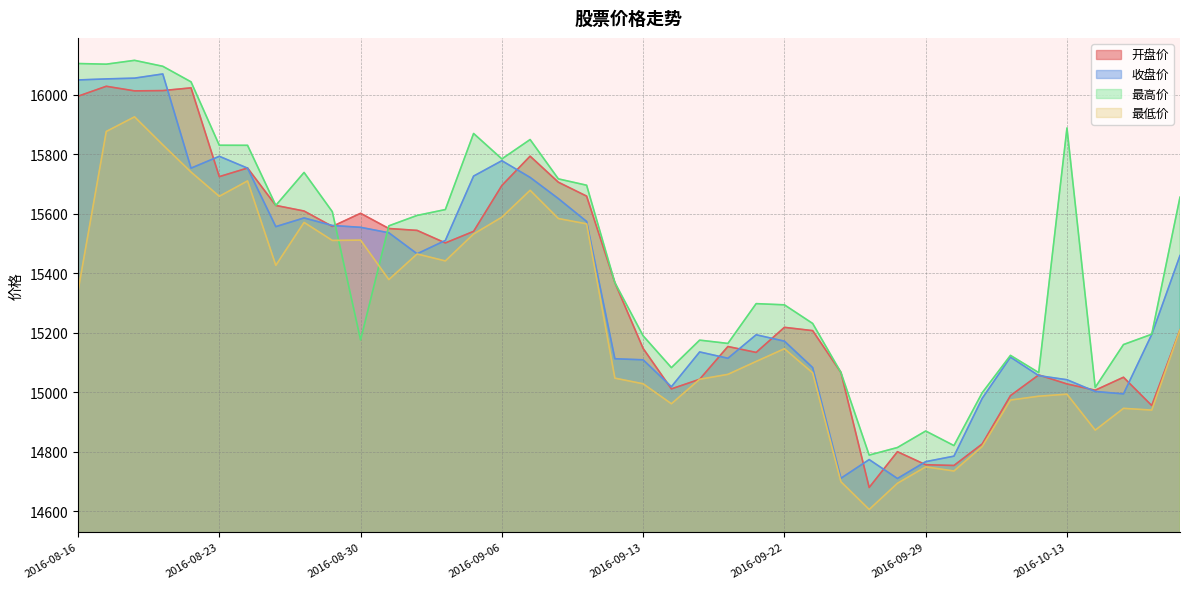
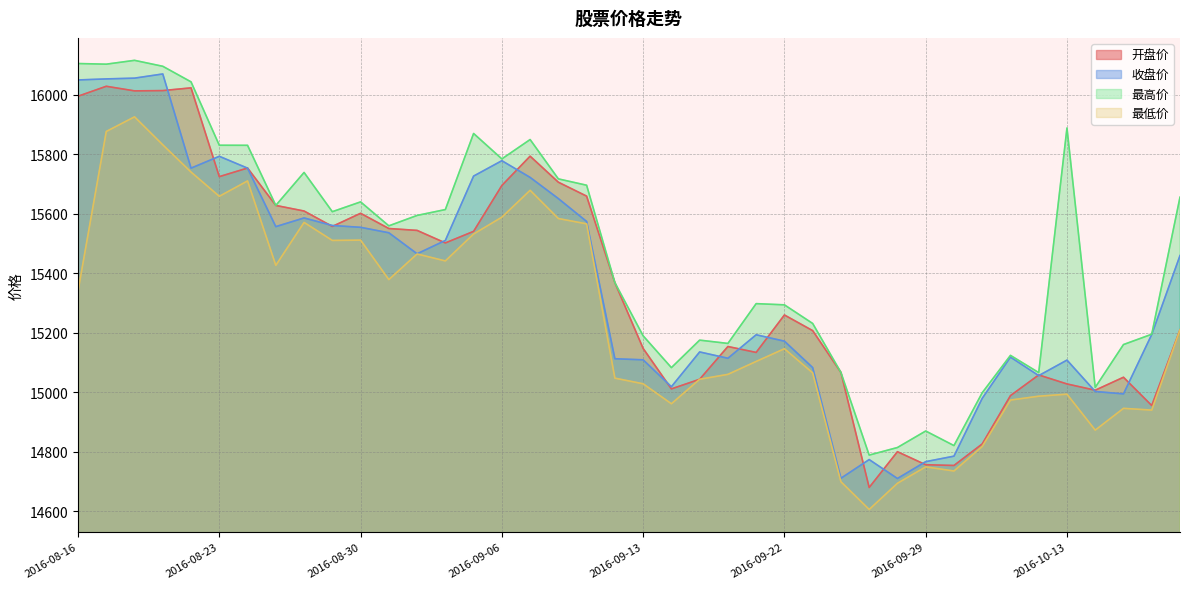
  {
    "开盘价": {
      "2016-08-16": 15990,
      "2016-08-23": 15720,
      "2016-08-30": 15600,
      "2016-09-06": 15690,
      "2016-09-13": 15150,
-     "2016-09-22": 15220,
+     "2016-09-22": 15260,
      "2016-10-13": 15030
    },
    "收盘价": {
      "2016-08-16": 16050,
      "2016-08-23": 15790,
      "2016-08-30": 15550,
      "2016-09-13": 15110,
      "2016-09-22": 15170,
      "2016-09-29": 14770,
-     "2016-10-13": 15040
+     "2016-10-13": 15110
    },
    "最高价": {
      "2016-08-16": 16100,
      "2016-08-23": 15830,
-     "2016-08-30": 15180,
+     "2016-08-30": 15640,
      "2016-09-13": 15190,
      "2016-09-22": 15290,
      "2016-09-29": 14870,
      "2016-10-13": 15890
    },
    "最低价": {
      "2016-08-16": 15340,
      "2016-08-23": 15660,
      "2016-08-30": 15510,
      "2016-09-06": 15590,
      "2016-09-13": 15030,
      "2016-09-22": 15150,
      "2016-10-13": 14990
    }
  }
